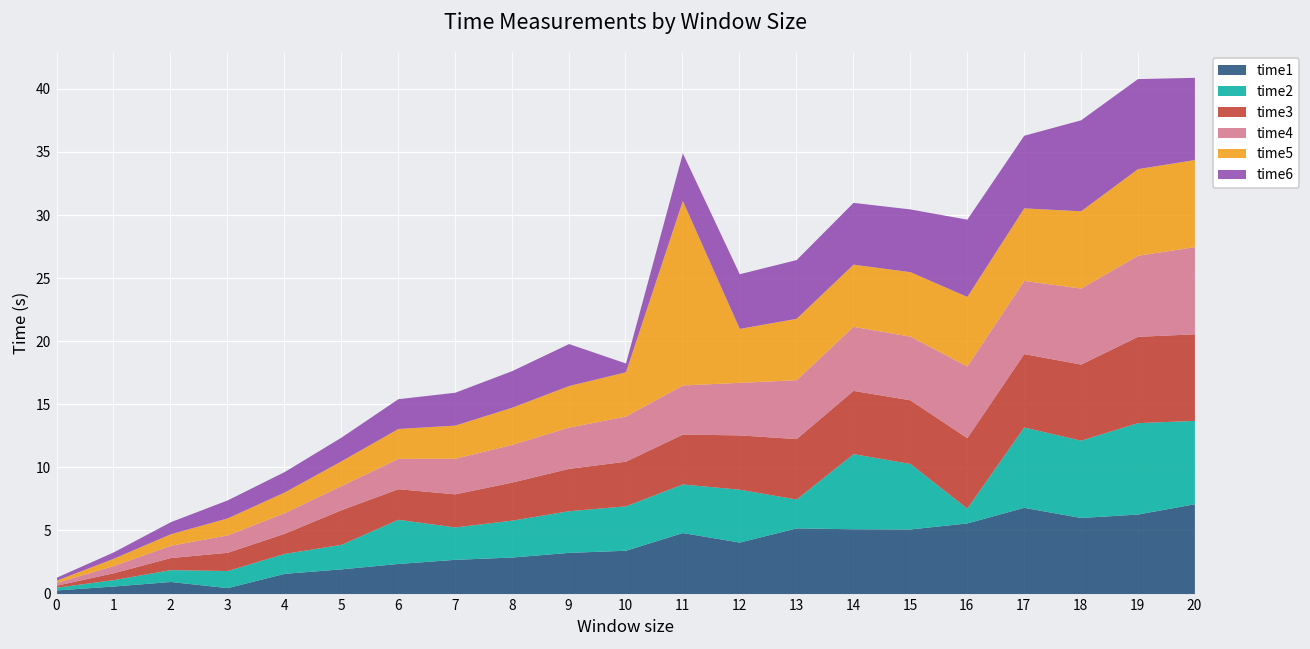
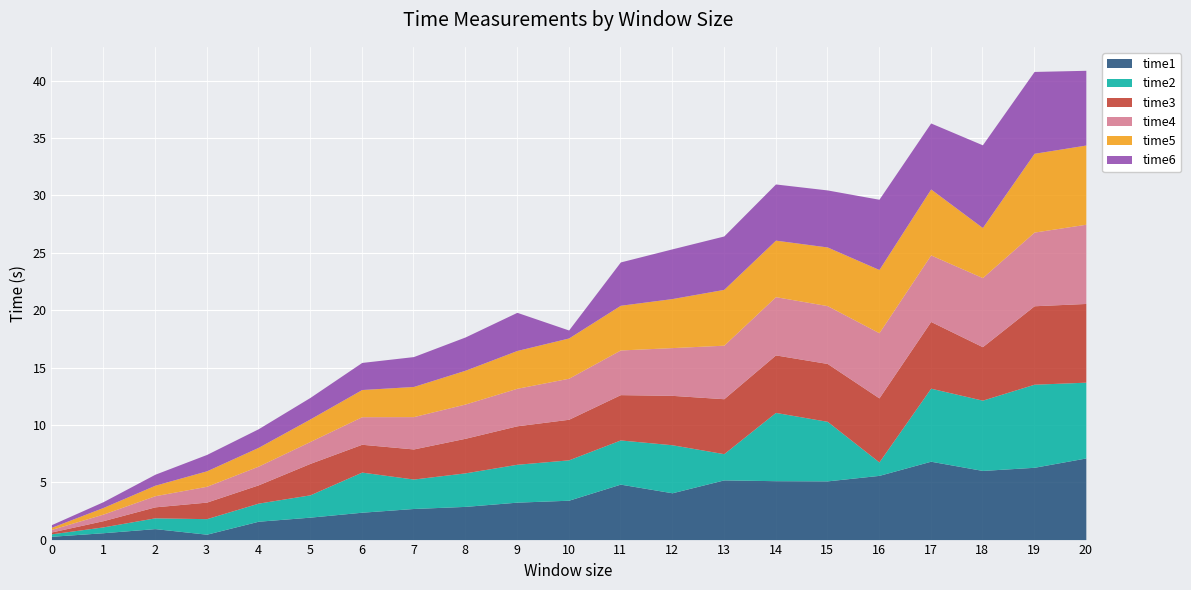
  {
    "time1": {
      "1": 0.6,
      "2": 1.0,
      "3": 0.5,
      "4": 1.6,
      "5": 2.0,
      "6": 2.4,
      "7": 2.7,
      "8": 2.9,
      "9": 3.3,
      "10": 3.4,
      "11": 4.8,
      "12": 4.1,
      "13": 5.2,
      "14": 5.1,
      "15": 5.1,
      "16": 5.6,
      "17": 6.8,
      "18": 6.0,
      "19": 6.3,
      "20": 7.1
    },
    "time2": {
      "1": 0.5,
      "2": 0.9,
      "3": 1.4,
      "4": 1.6,
      "5": 1.9,
      "6": 3.5,
      "7": 2.6,
      "8": 2.9,
      "9": 3.3,
      "10": 3.5,
      "11": 3.9,
      "12": 4.2,
      "13": 2.3,
      "14": 6.0,
      "15": 5.2,
      "16": 1.2,
      "17": 6.4,
      "18": 6.1,
      "19": 7.2,
      "20": 6.6
    },
    "time3": {
      "1": 0.5,
      "2": 1.0,
      "3": 1.4,
      "4": 1.6,
      "5": 2.7,
      "6": 2.4,
      "7": 2.6,
      "8": 3.0,
      "9": 3.4,
      "10": 3.5,
      "11": 4.0,
      "12": 4.3,
      "13": 4.8,
      "14": 5.0,
      "15": 5.0,
      "16": 5.6,
      "17": 5.8,
-     "18": 6.0,
+     "18": 4.7,
      "19": 6.8,
      "20": 6.9
    },
    "time4": {
      "1": 0.6,
      "2": 1.0,
      "3": 1.4,
      "4": 1.6,
      "5": 1.9,
      "6": 2.4,
      "7": 2.8,
      "8": 3.0,
      "9": 3.3,
      "10": 3.6,
      "11": 3.9,
      "12": 4.2,
      "13": 4.7,
      "14": 5.1,
      "15": 5.0,
      "16": 5.7,
      "17": 5.8,
      "18": 6.0,
      "19": 6.4,
      "20": 6.9
    },
    "time5": {
      "1": 0.6,
      "2": 0.9,
      "3": 1.3,
      "4": 1.6,
      "5": 2.0,
      "6": 2.4,
      "7": 2.6,
      "8": 2.9,
      "9": 3.3,
      "10": 3.5,
-     "11": 14.6,
+     "11": 3.9,
      "12": 4.3,
      "13": 4.9,
      "14": 4.9,
      "15": 5.1,
      "16": 5.5,
      "17": 5.8,
-     "18": 6.1,
+     "18": 4.4,
      "19": 6.9,
      "20": 6.9
    },
    "time6": {
      "0": 0.2,
      "1": 0.5,
      "2": 1.0,
      "3": 1.4,
      "4": 1.6,
      "5": 1.9,
      "6": 2.4,
      "7": 2.6,
      "8": 2.9,
      "9": 3.3,
      "10": 0.7,
      "11": 3.8,
      "12": 4.3,
      "13": 4.7,
      "14": 4.9,
      "15": 5.0,
      "16": 6.1,
      "17": 5.8,
      "18": 7.2,
      "19": 7.1,
      "20": 6.5
    }
  }
